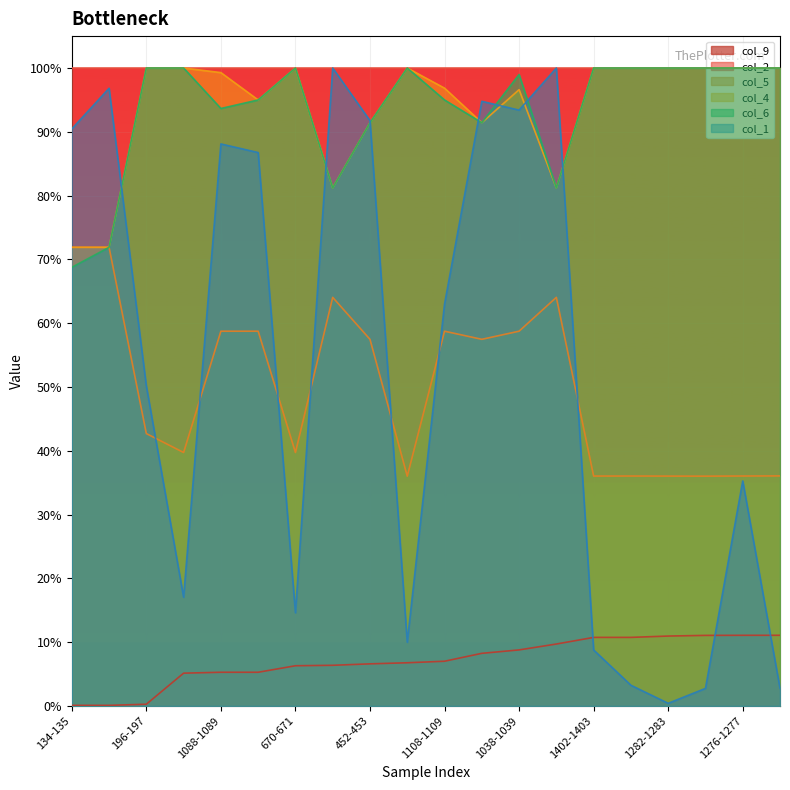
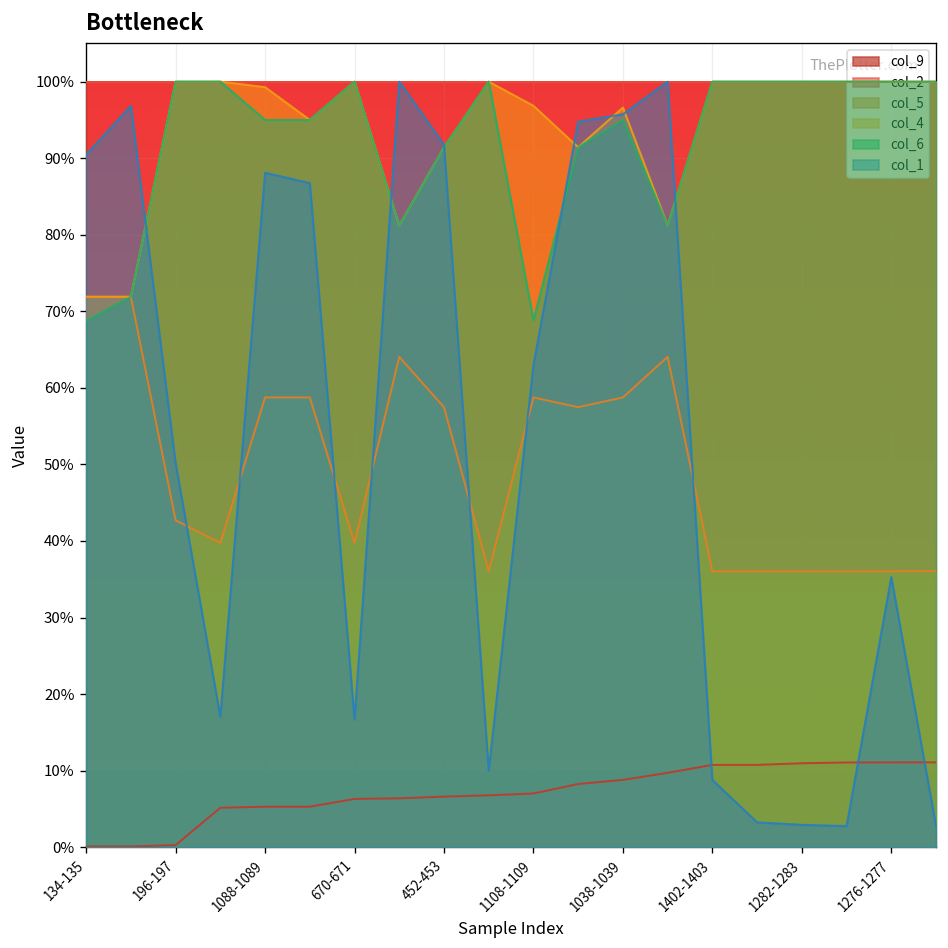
  {
    "col_6": {
      "134-135": "69%",
-     "1088-1089": "94%",
-     "1108-1109": "95%",
-     "1038-1039": "99%"
+     "1088-1089": "95%",
+     "1108-1109": "69%",
+     "1038-1039": "95%"
    },
    "col_1": {
      "134-135": "90%",
      "196-197": "50%",
      "1088-1089": "88%",
-     "670-671": "15%",
+     "670-671": "17%",
      "1108-1109": "63%",
-     "1038-1039": "93%",
+     "1038-1039": "96%",
      "1402-1403": "9%",
-     "1282-1283": "0%",
+     "1282-1283": "3%",
      "1276-1277": "35%"
    }
  }
